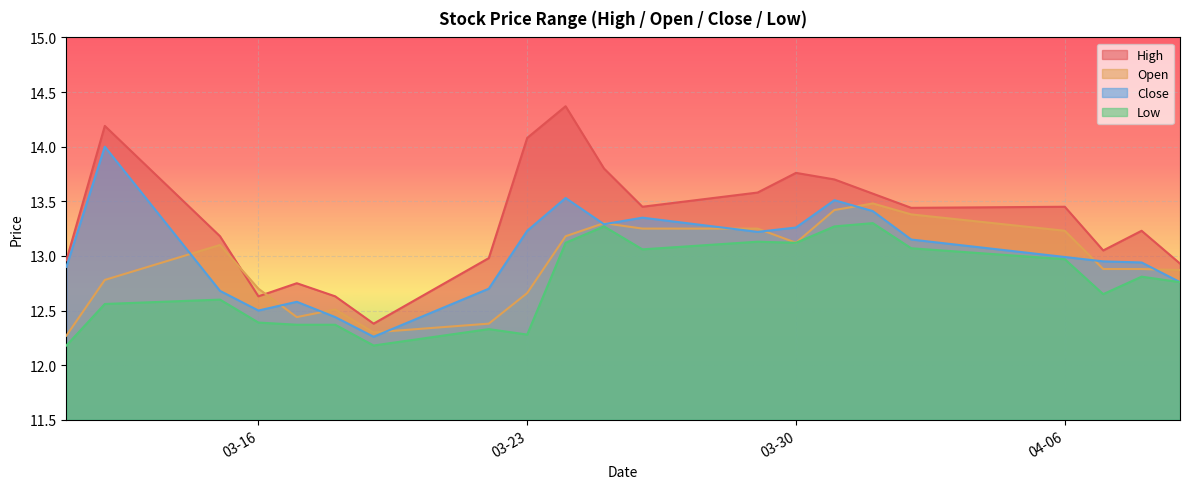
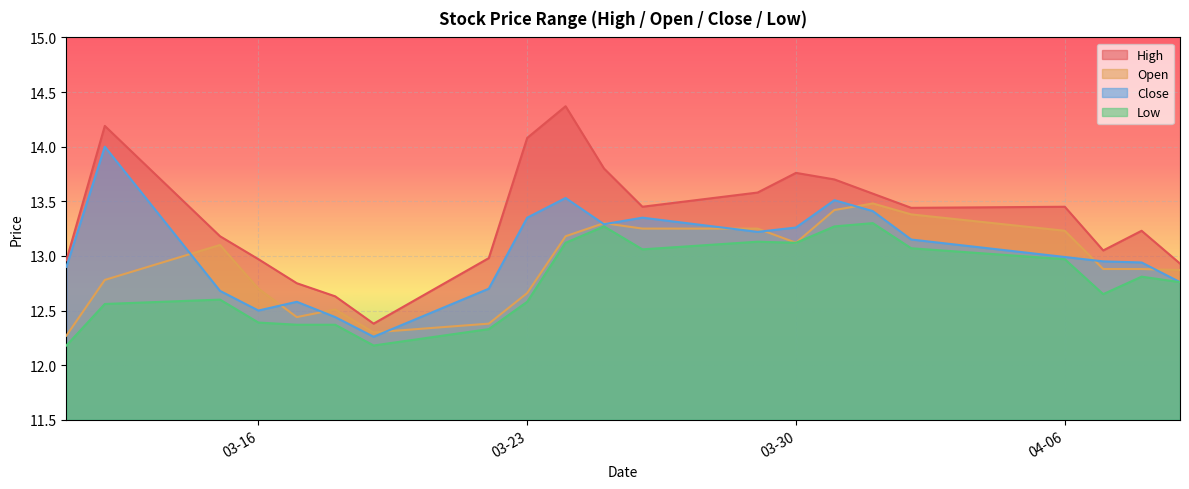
  {
    "High": {
-     "03-16": 12.63,
+     "03-16": 12.97,
      "03-23": 14.08,
      "03-30": 13.76,
      "04-06": 13.45
    },
    "Open": {
      "03-16": 12.70,
      "03-23": 12.66,
      "04-06": 13.23
    },
    "Close": {
      "03-16": 12.50,
-     "03-23": 13.23,
+     "03-23": 13.35,
      "03-30": 13.26
    },
    "Low": {
      "03-16": 12.39,
-     "03-23": 12.28
+     "03-23": 12.58
    }
  }
